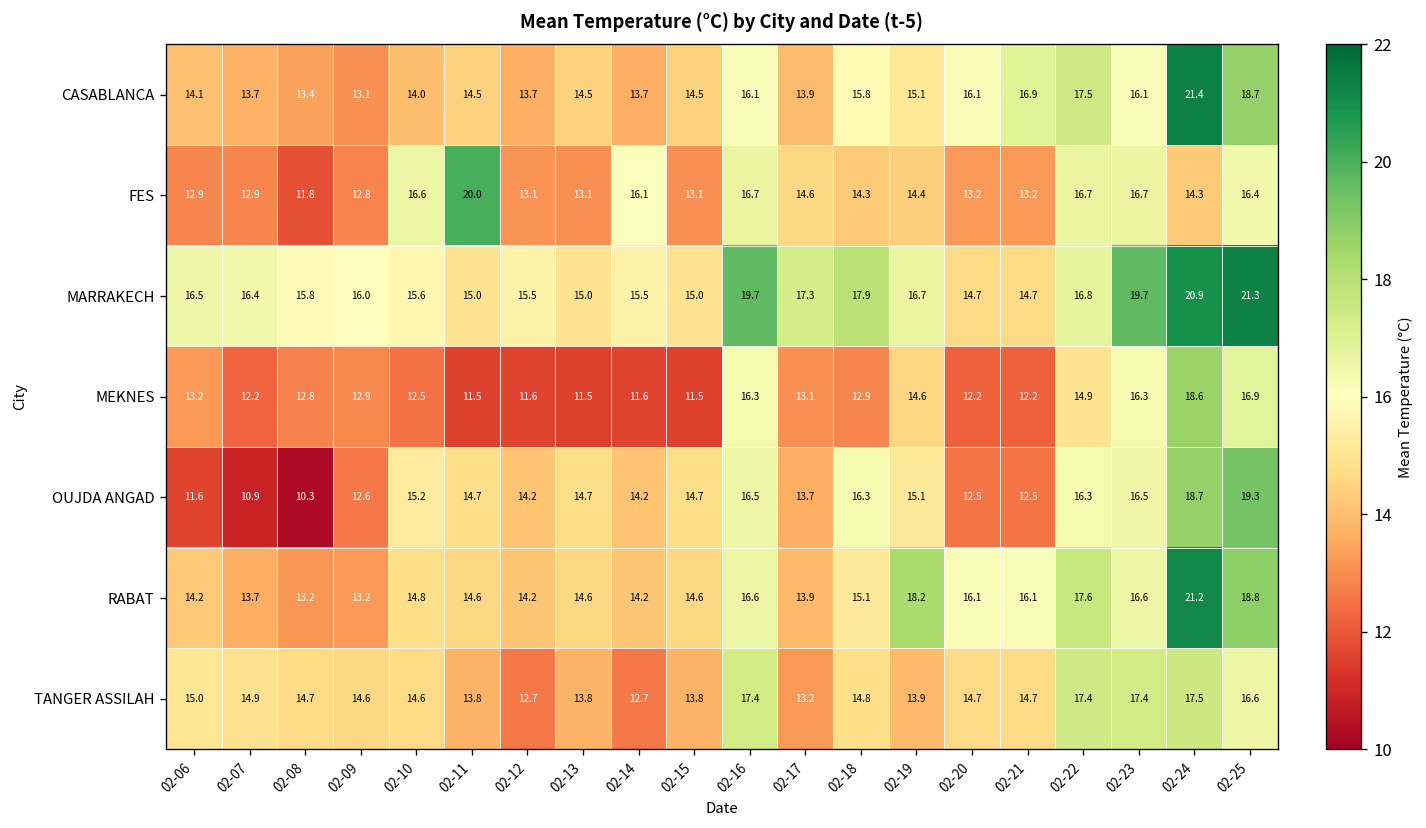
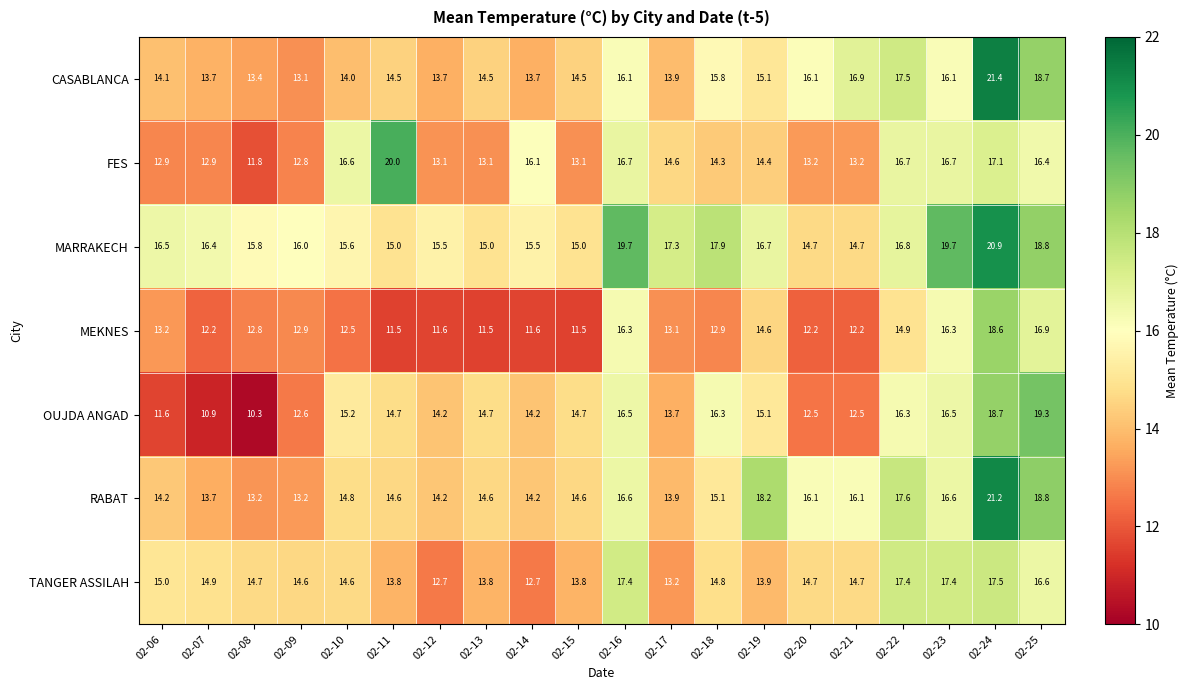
  {
    "CASABLANCA": {
      "02-06": 14.1,
      "02-07": 13.7,
      "02-08": 13.4,
      "02-09": 13.1,
      "02-10": 14.0,
      "02-11": 14.5,
      "02-12": 13.7,
      "02-13": 14.5,
      "02-14": 13.7,
      "02-15": 14.5,
      "02-16": 16.1,
      "02-17": 13.9,
      "02-18": 15.8,
      "02-19": 15.1,
      "02-20": 16.1,
      "02-21": 16.9,
      "02-22": 17.5,
      "02-23": 16.1,
      "02-24": 21.4,
      "02-25": 18.7
    },
    "FES": {
      "02-06": 12.9,
      "02-07": 12.9,
      "02-08": 11.8,
      "02-09": 12.8,
      "02-10": 16.6,
      "02-11": 20.0,
      "02-12": 13.1,
      "02-13": 13.1,
      "02-14": 16.1,
      "02-15": 13.1,
      "02-16": 16.7,
      "02-17": 14.6,
      "02-18": 14.3,
      "02-19": 14.4,
      "02-20": 13.2,
      "02-21": 13.2,
      "02-22": 16.7,
      "02-23": 16.7,
-     "02-24": 14.3,
+     "02-24": 17.1,
      "02-25": 16.4
    },
    "MARRAKECH": {
      "02-06": 16.5,
      "02-07": 16.4,
      "02-08": 15.8,
      "02-09": 16.0,
      "02-10": 15.6,
      "02-11": 15.0,
      "02-12": 15.5,
      "02-13": 15.0,
      "02-14": 15.5,
      "02-15": 15.0,
      "02-16": 19.7,
      "02-17": 17.3,
      "02-18": 17.9,
      "02-19": 16.7,
      "02-20": 14.7,
      "02-21": 14.7,
      "02-22": 16.8,
      "02-23": 19.7,
      "02-24": 20.9,
-     "02-25": 21.3
+     "02-25": 18.8
    },
    "MEKNES": {
      "02-06": 13.2,
      "02-07": 12.2,
      "02-08": 12.8,
      "02-09": 12.9,
      "02-10": 12.5,
      "02-11": 11.5,
      "02-12": 11.6,
      "02-13": 11.5,
      "02-14": 11.6,
      "02-15": 11.5,
      "02-16": 16.3,
      "02-17": 13.1,
      "02-18": 12.9,
      "02-19": 14.6,
      "02-20": 12.2,
      "02-21": 12.2,
      "02-22": 14.9,
      "02-23": 16.3,
      "02-24": 18.6,
      "02-25": 16.9
    },
    "OUJDA ANGAD": {
      "02-06": 11.6,
      "02-07": 10.9,
      "02-08": 10.3,
      "02-09": 12.6,
      "02-10": 15.2,
      "02-11": 14.7,
      "02-12": 14.2,
      "02-13": 14.7,
      "02-14": 14.2,
      "02-15": 14.7,
      "02-16": 16.5,
      "02-17": 13.7,
      "02-18": 16.3,
      "02-19": 15.1,
      "02-20": 12.5,
      "02-21": 12.5,
      "02-22": 16.3,
      "02-23": 16.5,
      "02-24": 18.7,
      "02-25": 19.3
    },
    "RABAT": {
      "02-06": 14.2,
      "02-07": 13.7,
      "02-08": 13.2,
      "02-09": 13.2,
      "02-10": 14.8,
      "02-11": 14.6,
      "02-12": 14.2,
      "02-13": 14.6,
      "02-14": 14.2,
      "02-15": 14.6,
      "02-16": 16.6,
      "02-17": 13.9,
      "02-18": 15.1,
      "02-19": 18.2,
      "02-20": 16.1,
      "02-21": 16.1,
      "02-22": 17.6,
      "02-23": 16.6,
      "02-24": 21.2,
      "02-25": 18.8
    },
    "TANGER ASSILAH": {
      "02-06": 15.0,
      "02-07": 14.9,
      "02-08": 14.7,
      "02-09": 14.6,
      "02-10": 14.6,
      "02-11": 13.8,
      "02-12": 12.7,
      "02-13": 13.8,
      "02-14": 12.7,
      "02-15": 13.8,
      "02-16": 17.4,
      "02-17": 13.2,
      "02-18": 14.8,
      "02-19": 13.9,
      "02-20": 14.7,
      "02-21": 14.7,
      "02-22": 17.4,
      "02-23": 17.4,
      "02-24": 17.5,
      "02-25": 16.6
    }
  }
